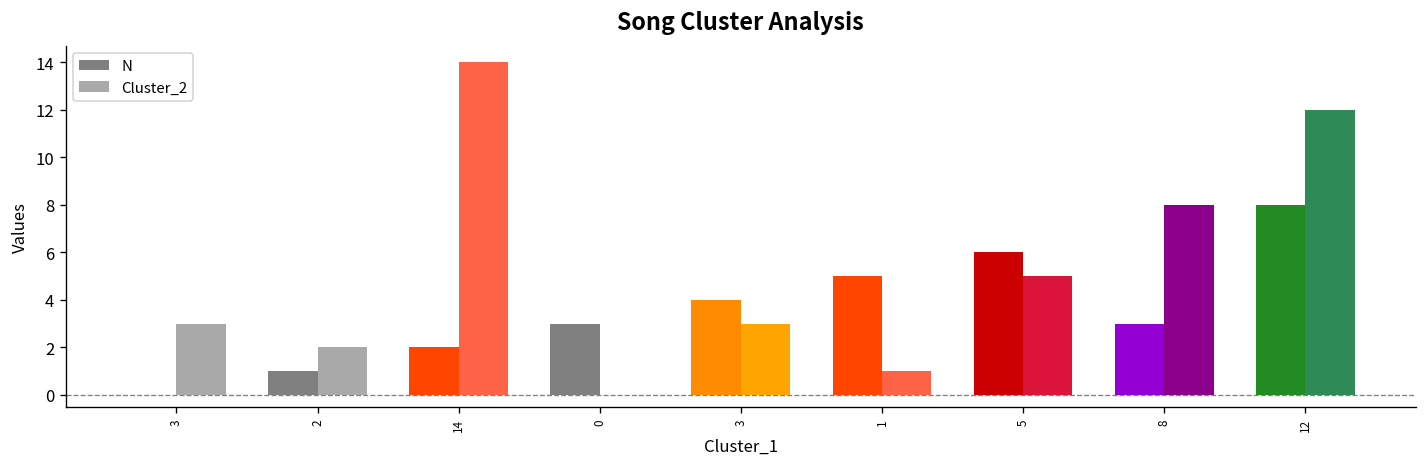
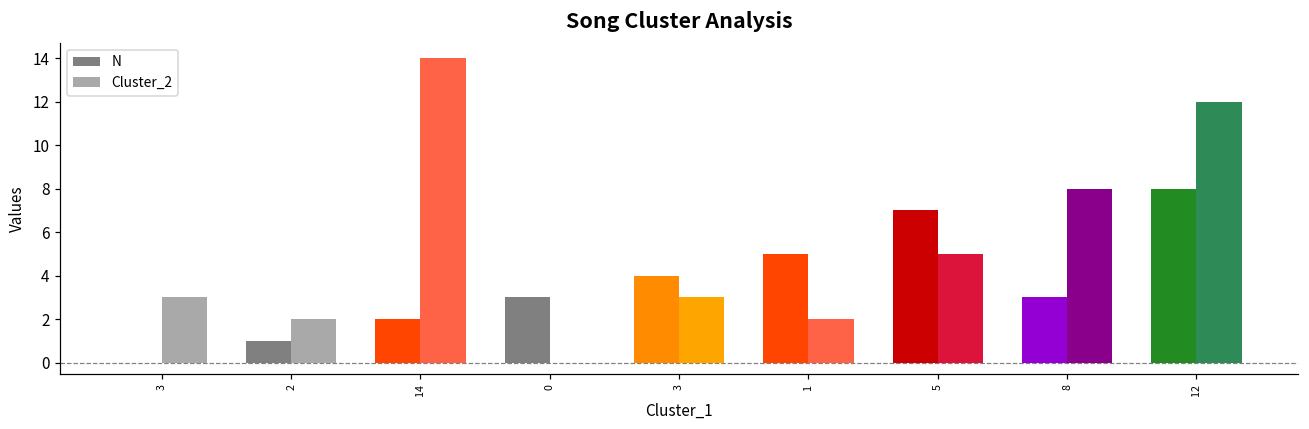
  {
    "N": {
      "2": 1,
      "14": 2,
      "0": 3,
      "1": 5,
-     "5": 6,
+     "5": 7,
      "8": 3,
      "12": 8
    },
    "Cluster_2": {
      "2": 2,
      "14": 14,
      "0": 0,
-     "1": 1,
+     "1": 2,
      "5": 5,
      "8": 8,
      "12": 12
    }
  }
